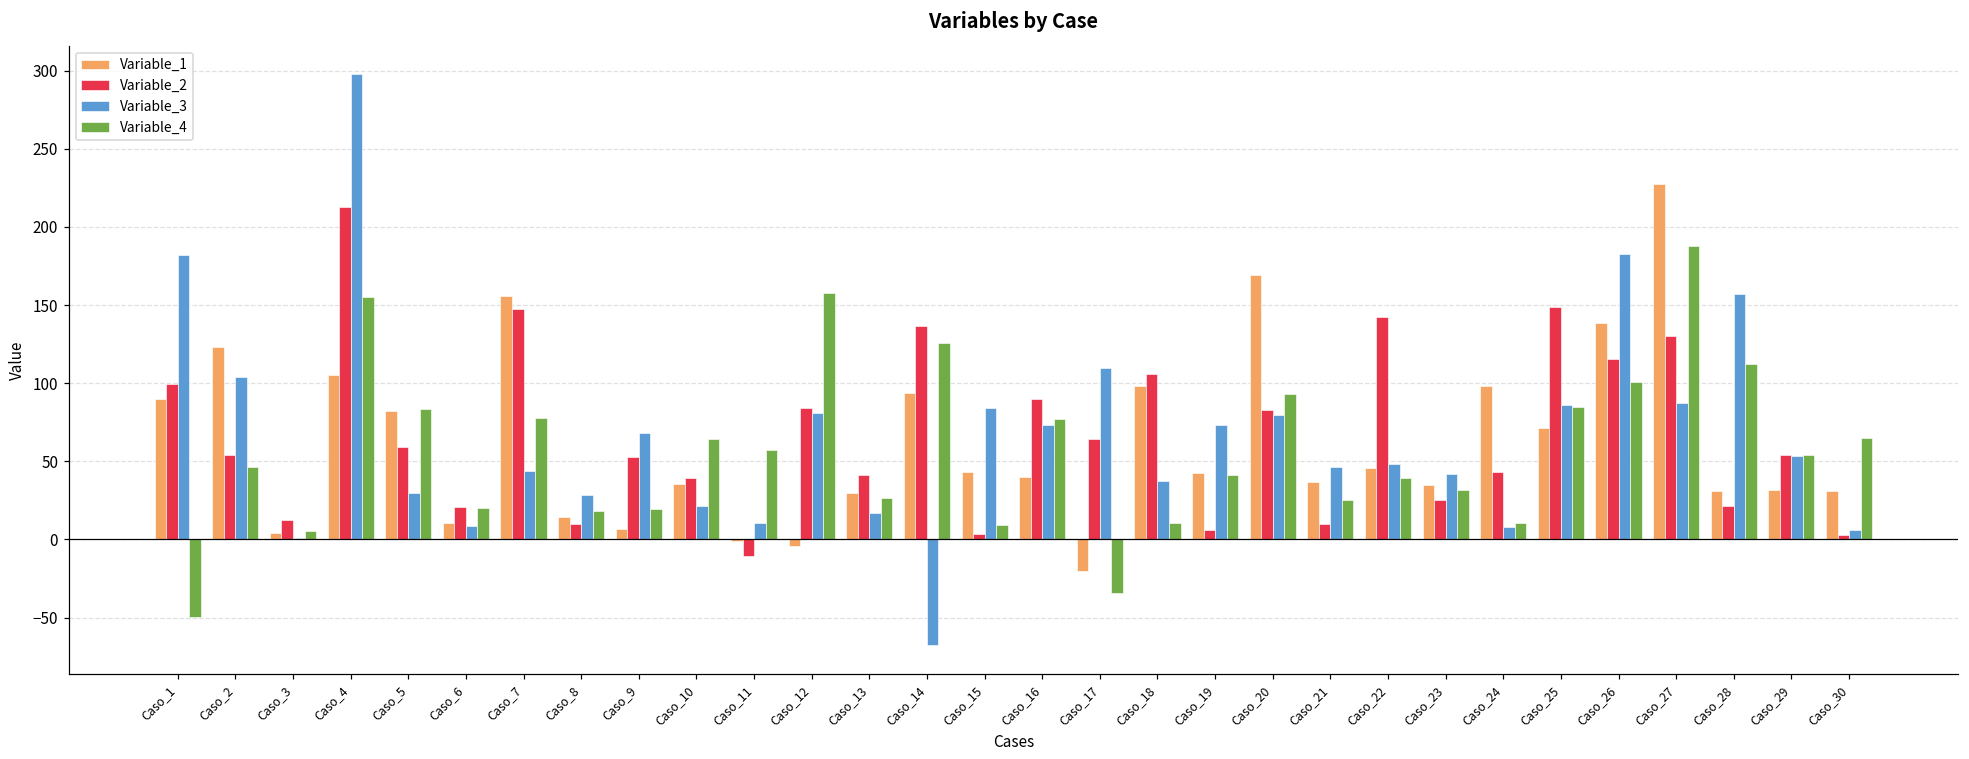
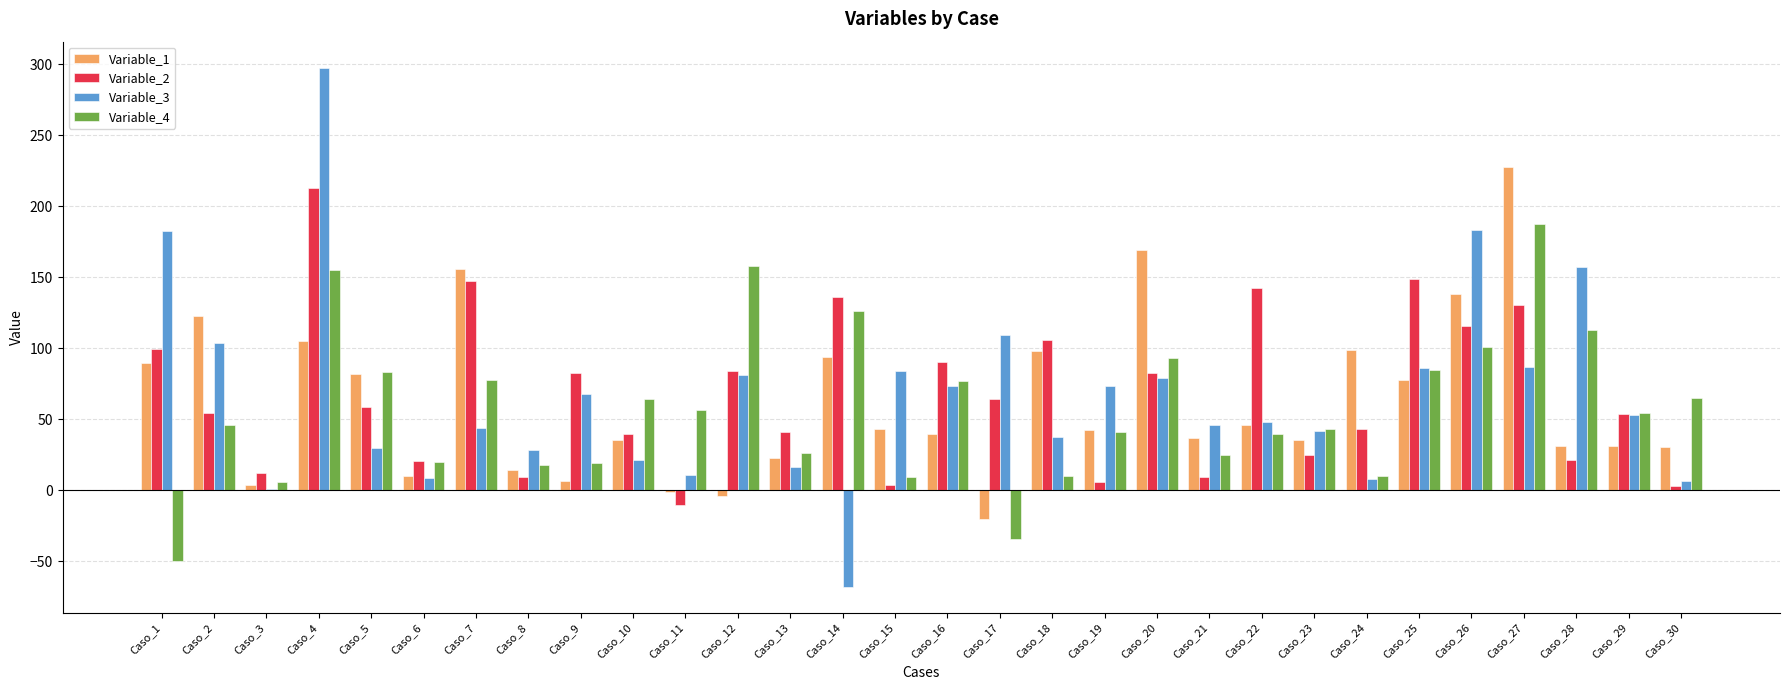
  {
    "Variable_1": {
      "Caso_1": 90,
      "Caso_2": 123,
      "Caso_3": 4,
      "Caso_4": 105,
      "Caso_5": 82,
      "Caso_6": 10,
      "Caso_7": 156,
      "Caso_8": 14,
      "Caso_9": 7,
      "Caso_10": 36,
      "Caso_12": -4,
-     "Caso_13": 30,
+     "Caso_13": 23,
      "Caso_14": 94,
      "Caso_15": 43,
      "Caso_16": 40,
      "Caso_17": -20,
      "Caso_18": 98,
      "Caso_19": 43,
      "Caso_20": 169,
      "Caso_21": 37,
      "Caso_22": 46,
      "Caso_23": 35,
      "Caso_24": 99,
-     "Caso_25": 71,
+     "Caso_25": 78,
      "Caso_26": 138,
      "Caso_27": 228,
      "Caso_28": 31,
      "Caso_29": 31,
      "Caso_30": 31
    },
    "Variable_2": {
      "Caso_1": 100,
      "Caso_2": 54,
      "Caso_3": 12,
      "Caso_4": 213,
      "Caso_5": 59,
      "Caso_6": 20,
      "Caso_7": 147,
      "Caso_8": 10,
-     "Caso_9": 53,
+     "Caso_9": 83,
      "Caso_10": 39,
      "Caso_11": -11,
      "Caso_12": 84,
      "Caso_13": 41,
      "Caso_14": 136,
      "Caso_15": 4,
      "Caso_16": 90,
      "Caso_17": 65,
      "Caso_18": 106,
      "Caso_19": 6,
      "Caso_20": 83,
      "Caso_21": 10,
      "Caso_22": 142,
      "Caso_23": 25,
      "Caso_24": 43,
      "Caso_25": 149,
      "Caso_26": 116,
      "Caso_27": 130,
      "Caso_28": 22,
      "Caso_29": 54,
      "Caso_30": 3
    },
    "Variable_3": {
      "Caso_1": 182,
      "Caso_2": 104,
      "Caso_4": 298,
      "Caso_5": 30,
      "Caso_6": 9,
      "Caso_7": 44,
      "Caso_8": 29,
      "Caso_9": 68,
      "Caso_10": 21,
      "Caso_11": 11,
      "Caso_12": 81,
      "Caso_13": 17,
      "Caso_14": -68,
      "Caso_15": 84,
      "Caso_16": 73,
      "Caso_17": 110,
      "Caso_18": 37,
      "Caso_19": 73,
      "Caso_20": 79,
      "Caso_21": 46,
      "Caso_22": 48,
      "Caso_23": 42,
      "Caso_24": 8,
      "Caso_25": 86,
      "Caso_26": 183,
      "Caso_27": 87,
      "Caso_28": 157,
      "Caso_29": 53,
      "Caso_30": 6
    },
    "Variable_4": {
      "Caso_1": -49,
      "Caso_2": 46,
      "Caso_3": 6,
      "Caso_4": 155,
      "Caso_5": 83,
      "Caso_6": 20,
      "Caso_7": 78,
      "Caso_8": 18,
      "Caso_9": 19,
      "Caso_10": 64,
      "Caso_11": 57,
      "Caso_12": 158,
      "Caso_13": 27,
      "Caso_14": 126,
      "Caso_15": 9,
      "Caso_16": 77,
      "Caso_17": -34,
      "Caso_18": 10,
      "Caso_19": 41,
      "Caso_20": 93,
      "Caso_21": 25,
      "Caso_22": 40,
-     "Caso_23": 32,
+     "Caso_23": 43,
      "Caso_24": 10,
      "Caso_25": 85,
      "Caso_26": 101,
      "Caso_27": 188,
      "Caso_28": 113,
      "Caso_29": 54,
      "Caso_30": 65
    }
  }
